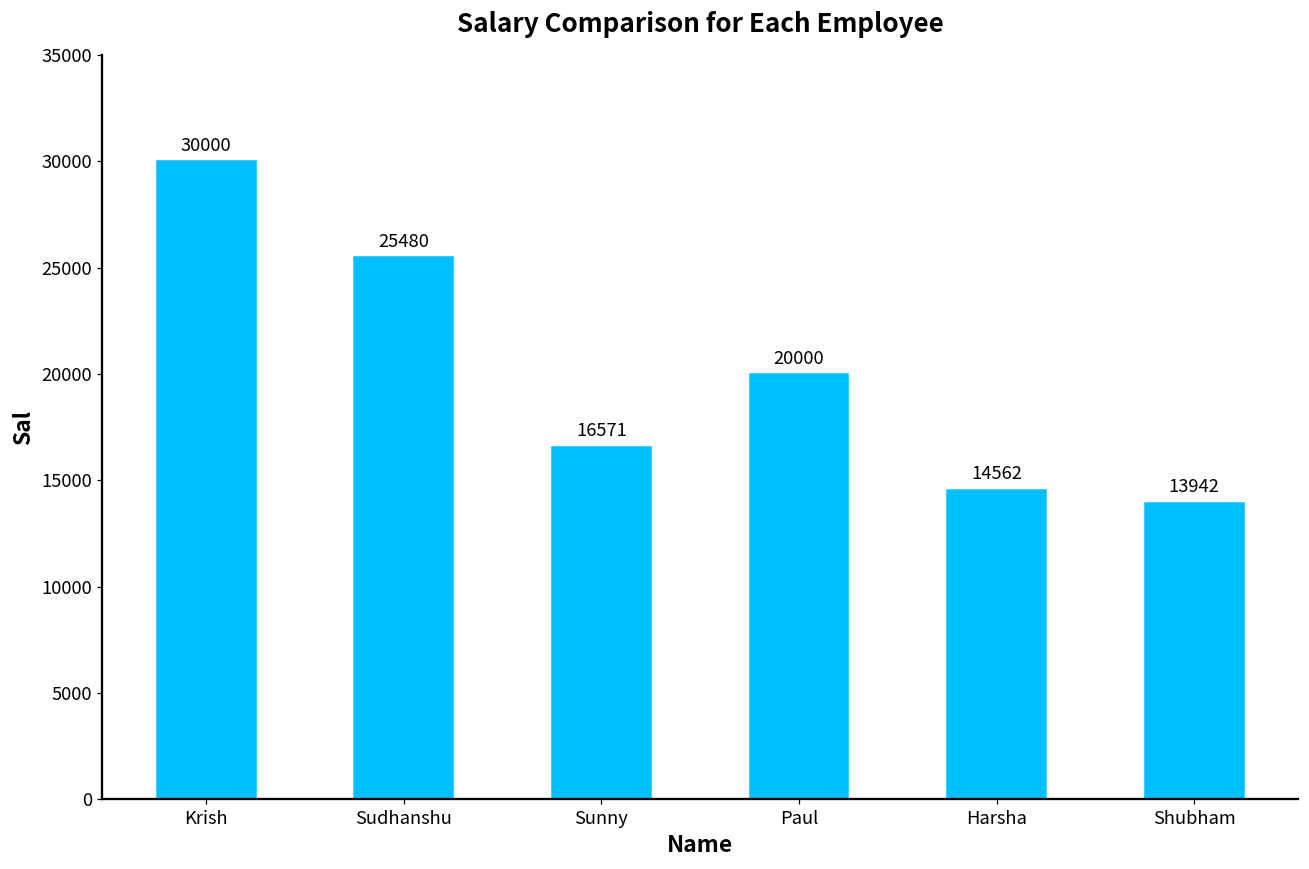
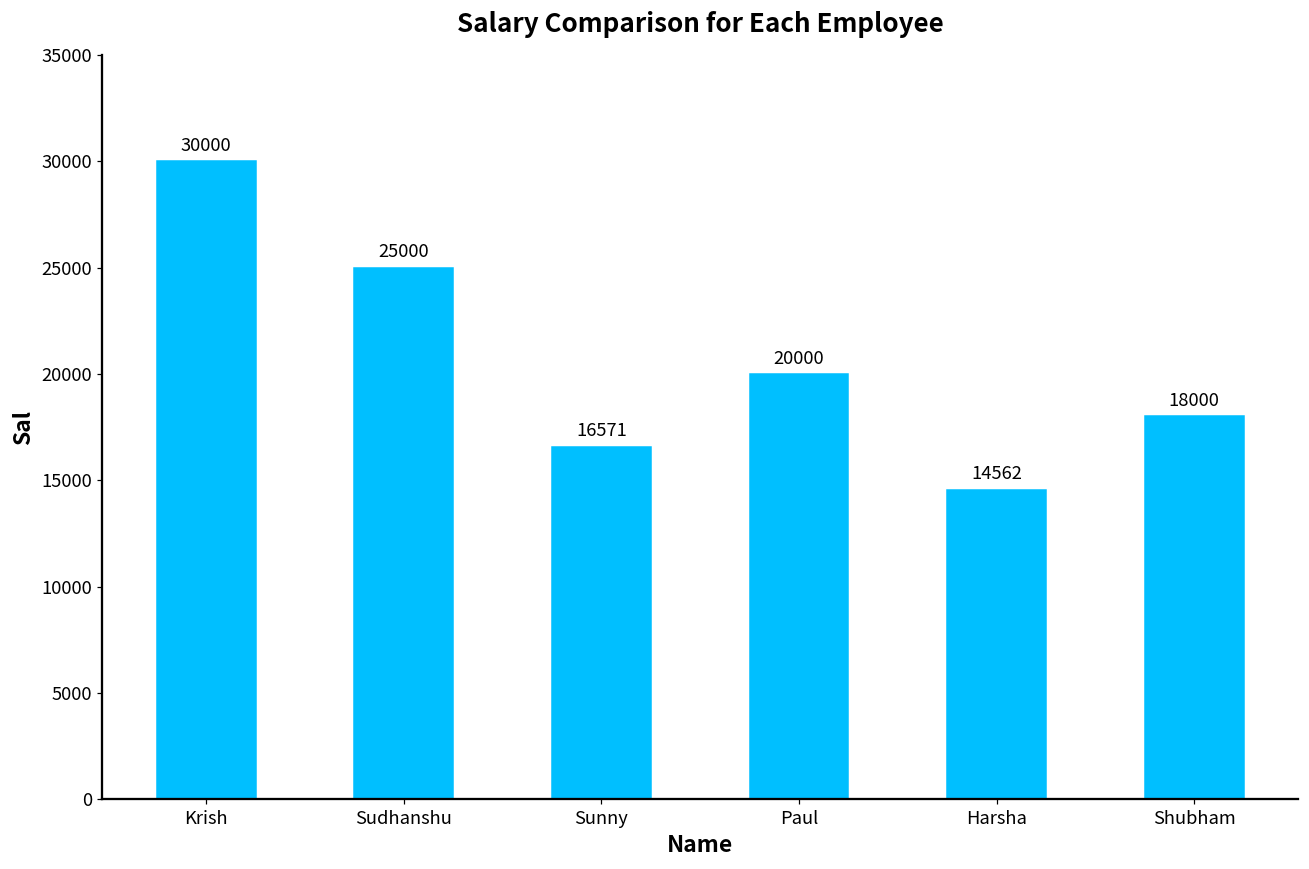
  {
    "Krish": 30000,
-   "Sudhanshu": 25480,
+   "Sudhanshu": 25000,
    "Sunny": 16571,
    "Paul": 20000,
    "Harsha": 14562,
-   "Shubham": 13942
+   "Shubham": 18000
  }
